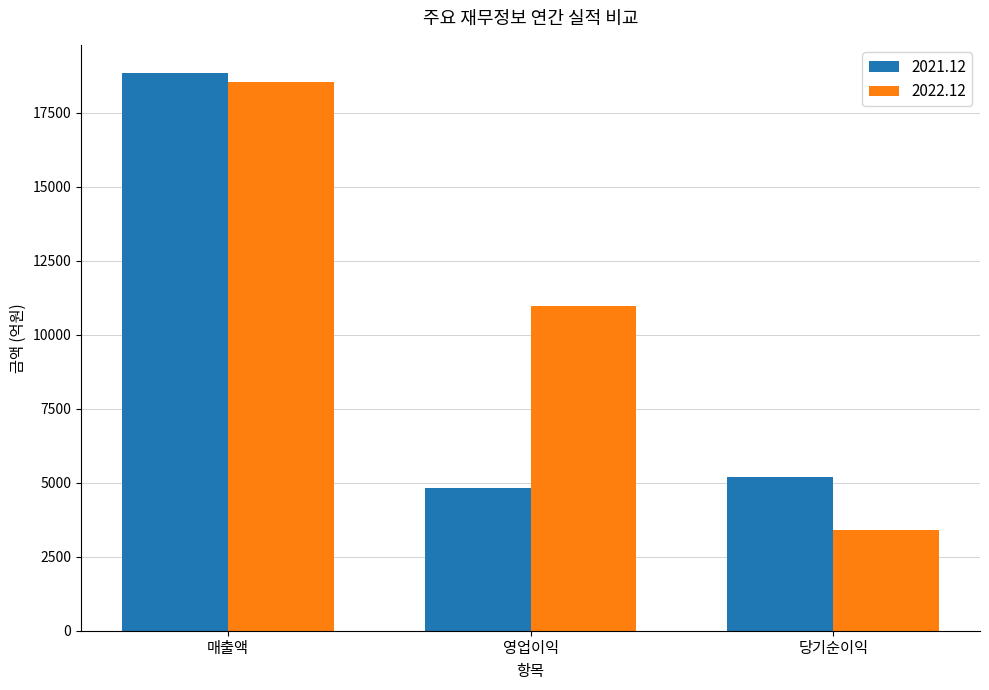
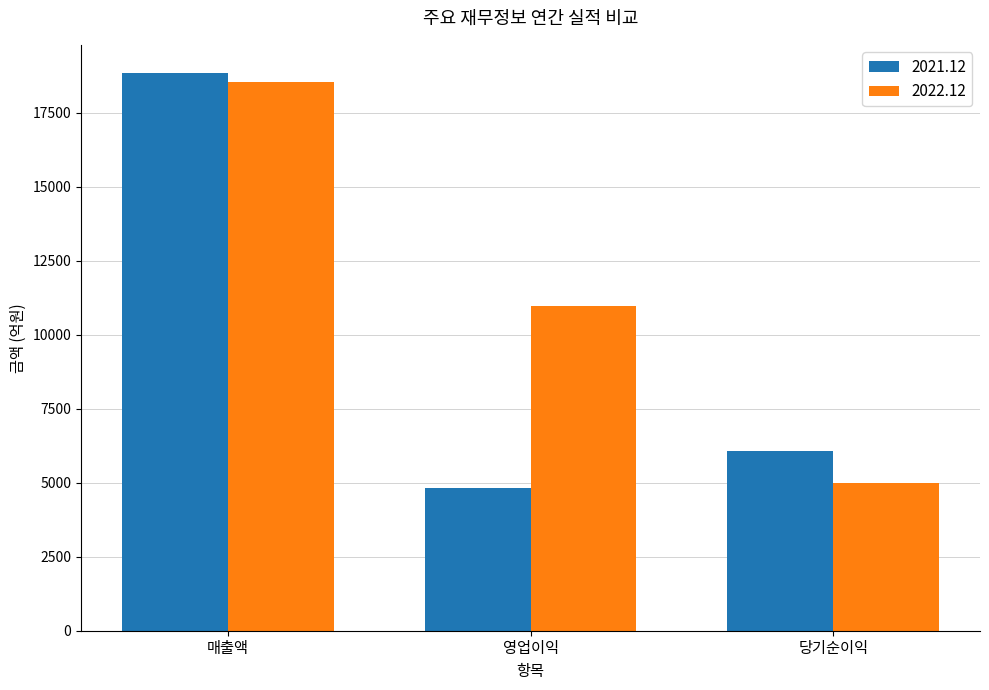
  {
    "2021.12": {
      "매출액": 18900,
      "영업이익": 4800,
-     "당기순이익": 5200
+     "당기순이익": 6100
    },
    "2022.12": {
      "매출액": 18500,
      "영업이익": 11000,
-     "당기순이익": 3400
+     "당기순이익": 5000
    }
  }
